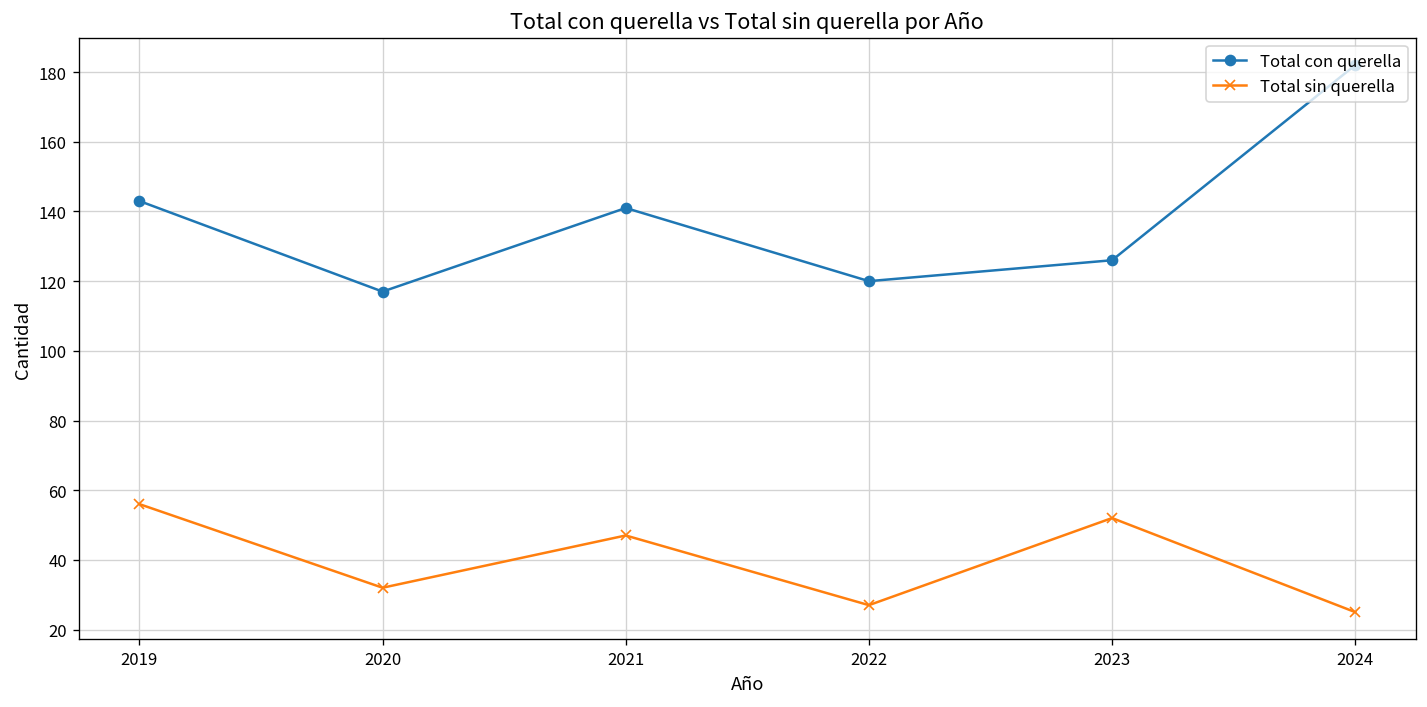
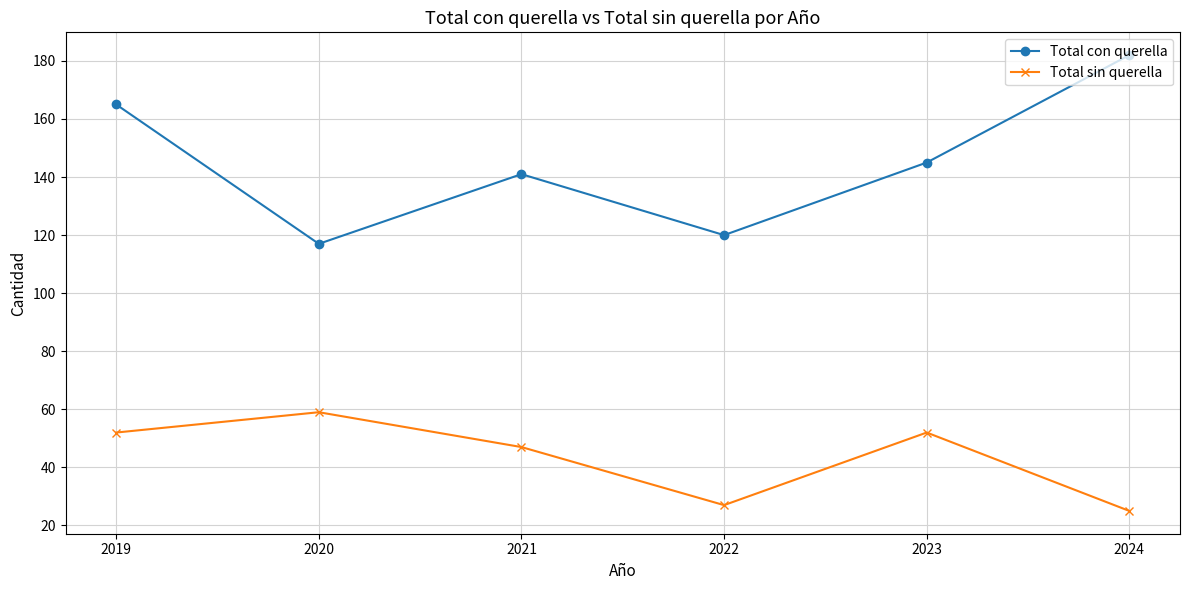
  {
    "Total con querella": {
-     "2019": 143,
+     "2019": 165,
      "2020": 117,
      "2021": 141,
      "2022": 120,
-     "2023": 126
+     "2023": 145
    },
    "Total sin querella": {
-     "2019": 56,
-     "2020": 32,
+     "2019": 52,
+     "2020": 59,
      "2021": 47,
      "2022": 27,
      "2023": 52,
      "2024": 25
    }
  }
